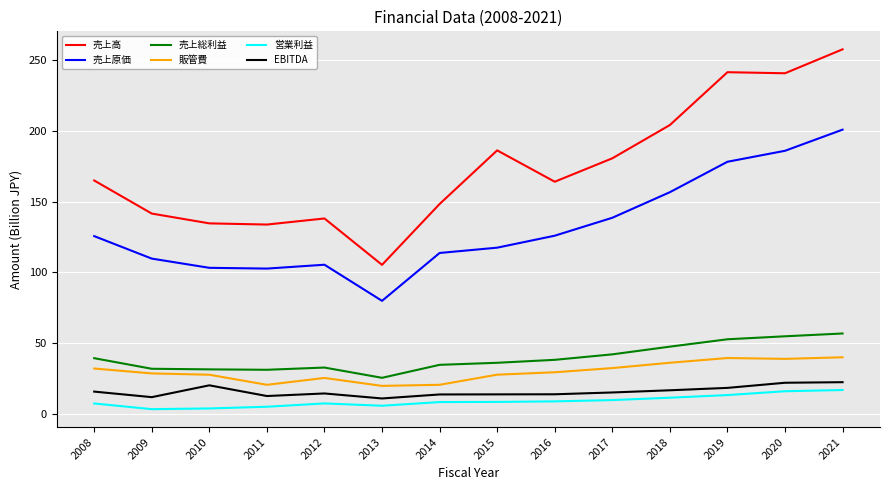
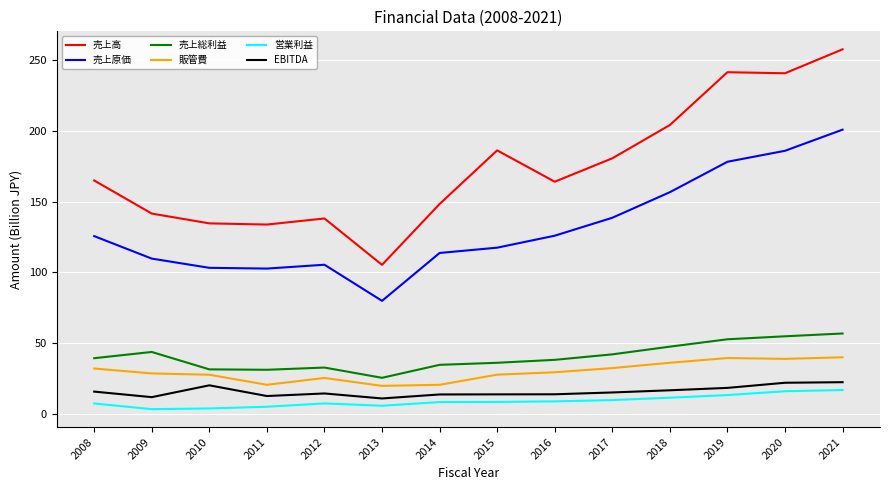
  {
    "売上高": {
      "2008": 165,
      "2009": 142,
      "2010": 135,
      "2011": 134,
      "2012": 138,
      "2013": 105,
      "2014": 148,
      "2015": 186,
      "2016": 164,
      "2017": 181,
      "2018": 204,
      "2019": 242,
      "2020": 241,
      "2021": 258
    },
    "売上原価": {
      "2008": 126,
      "2009": 110,
      "2010": 103,
      "2011": 103,
      "2012": 105,
      "2013": 80,
      "2014": 114,
      "2015": 118,
      "2016": 126,
      "2017": 139,
      "2018": 157,
      "2019": 178,
      "2020": 186,
      "2021": 201
    },
    "売上総利益": {
      "2008": 39,
-     "2009": 32,
+     "2009": 44,
      "2010": 31,
      "2011": 31,
      "2012": 33,
      "2013": 25,
      "2014": 35,
      "2015": 36,
      "2016": 38,
      "2017": 42,
      "2018": 48,
      "2019": 53,
      "2020": 55,
      "2021": 57
    },
    "販管費": {
      "2008": 32,
      "2009": 29,
      "2010": 28,
      "2011": 21,
      "2012": 25,
      "2013": 20,
      "2014": 21,
      "2015": 28,
      "2016": 29,
      "2017": 32,
      "2018": 36,
      "2019": 39,
      "2020": 39,
      "2021": 40
    },
    "営業利益": {
      "2008": 7,
      "2009": 3,
      "2010": 4,
      "2011": 5,
      "2012": 7,
      "2013": 6,
      "2014": 8,
      "2015": 8,
      "2016": 9,
      "2017": 10,
      "2018": 11,
      "2019": 13,
      "2020": 16,
      "2021": 17
    },
    "EBITDA": {
      "2008": 16,
      "2009": 12,
      "2010": 20,
      "2011": 13,
      "2012": 14,
      "2013": 11,
      "2014": 14,
      "2015": 14,
      "2016": 14,
      "2017": 15,
      "2018": 17,
      "2019": 18,
      "2020": 22,
      "2021": 22
    }
  }
